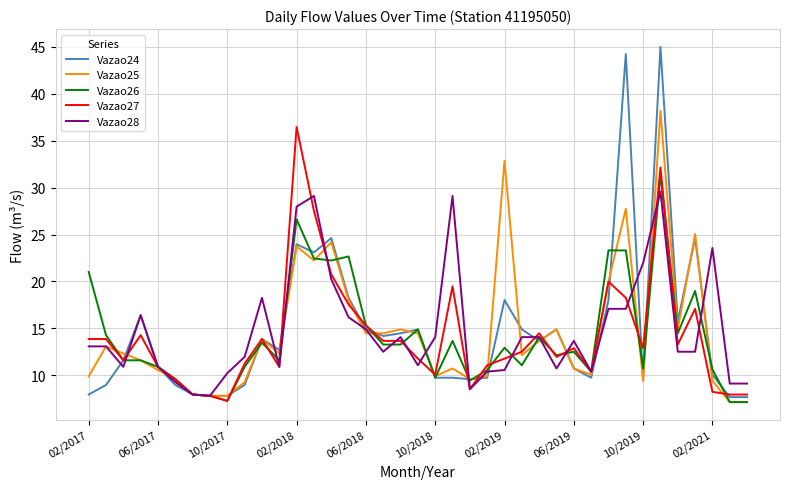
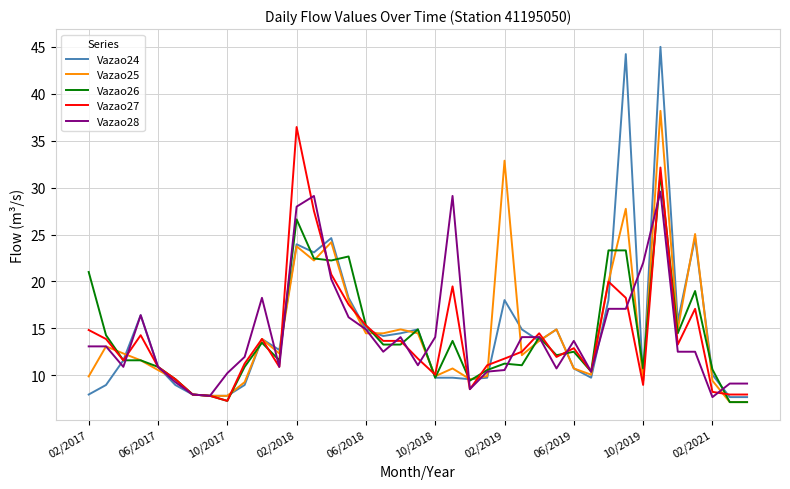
  {
    "Vazao24": {
      "02/2017": 8,
      "02/2019": 18,
      "02/2021": 10
    },
    "Vazao25": {
      "02/2017": 10,
      "06/2017": 11,
      "06/2018": 14,
      "02/2019": 33,
      "02/2021": 9
    },
    "Vazao26": {
      "02/2017": 21,
      "02/2018": 27,
-     "02/2019": 13,
+     "02/2019": 11,
      "06/2019": 12,
      "10/2019": 11,
      "02/2021": 11
    },
    "Vazao27": {
-     "02/2017": 14,
+     "02/2017": 15,
      "02/2018": 36,
      "02/2019": 12,
      "06/2019": 13,
-     "10/2019": 13,
+     "10/2019": 9,
      "02/2021": 8
    },
    "Vazao28": {
      "02/2017": 13,
      "10/2017": 10,
      "02/2018": 28,
      "10/2018": 14,
      "02/2019": 11,
      "06/2019": 14,
      "10/2019": 22,
-     "02/2021": 24
+     "02/2021": 8
    }
  }
